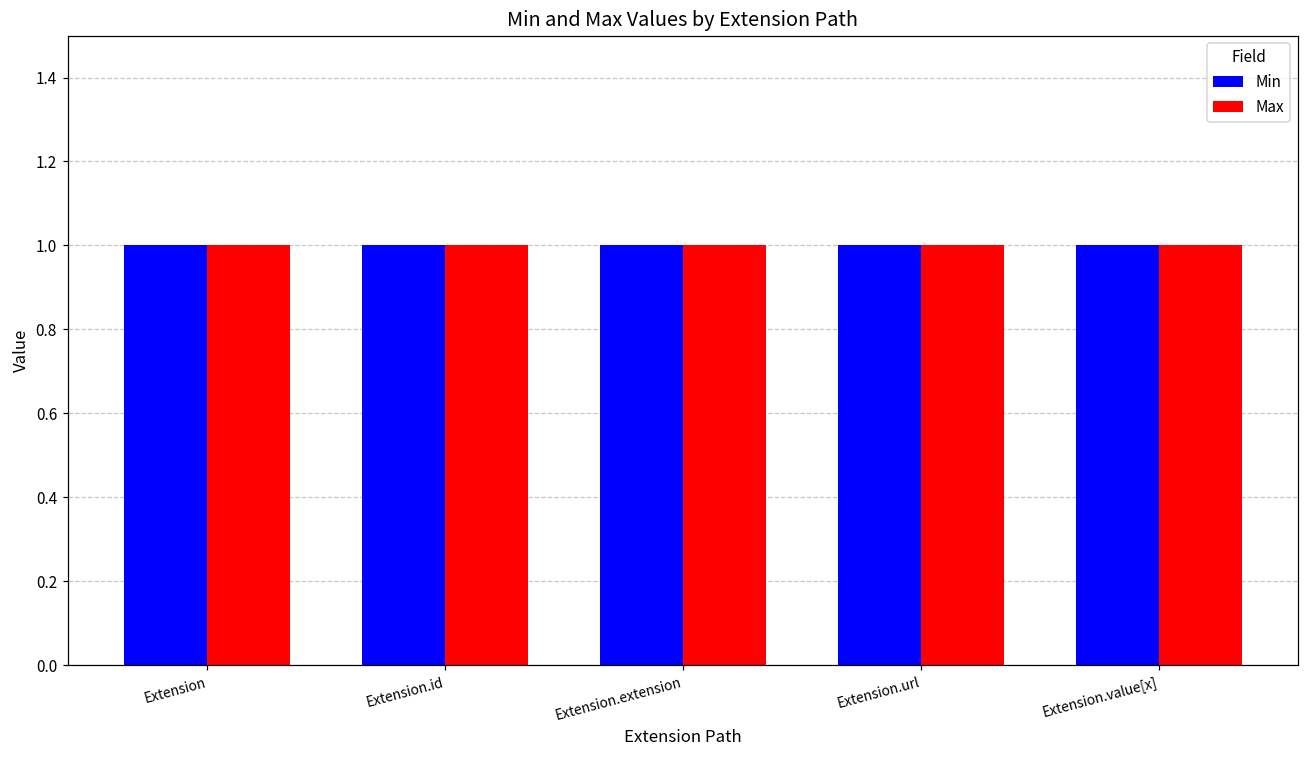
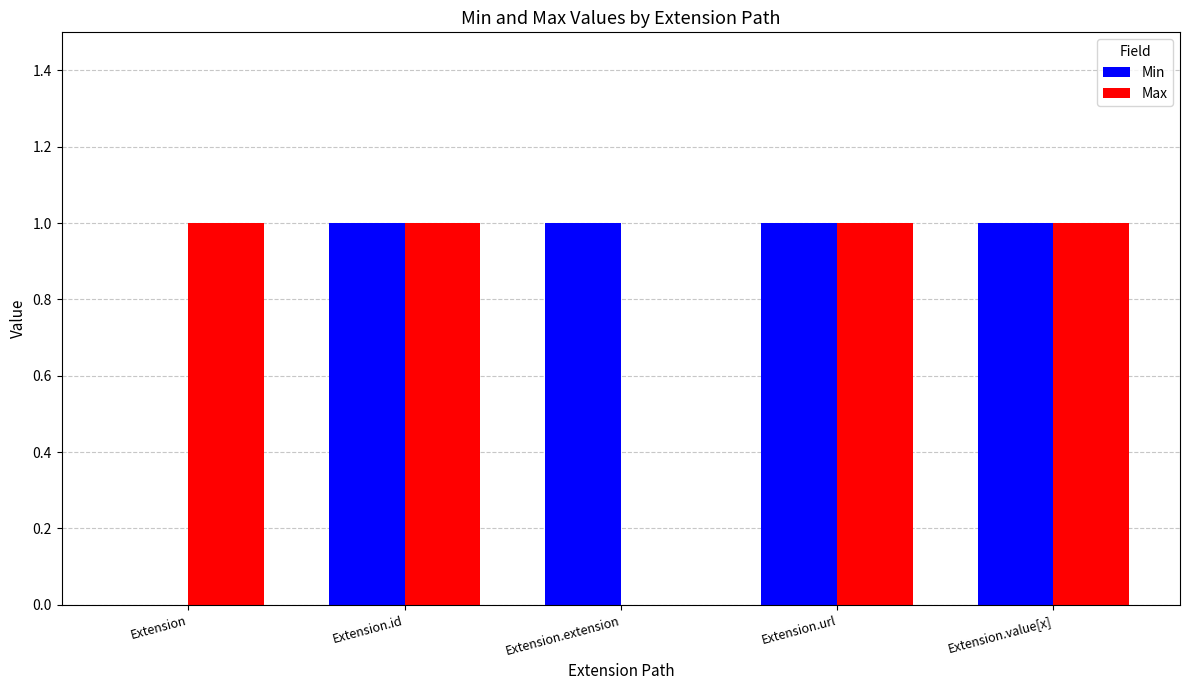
  {
    "Min": {
-     "Extension": 1,
+     "Extension": 0,
      "Extension.id": 1,
      "Extension.extension": 1,
      "Extension.url": 1,
      "Extension.value[x]": 1
    },
    "Max": {
      "Extension": 1,
      "Extension.id": 1,
-     "Extension.extension": 1,
+     "Extension.extension": 0,
      "Extension.url": 1,
      "Extension.value[x]": 1
    }
  }
